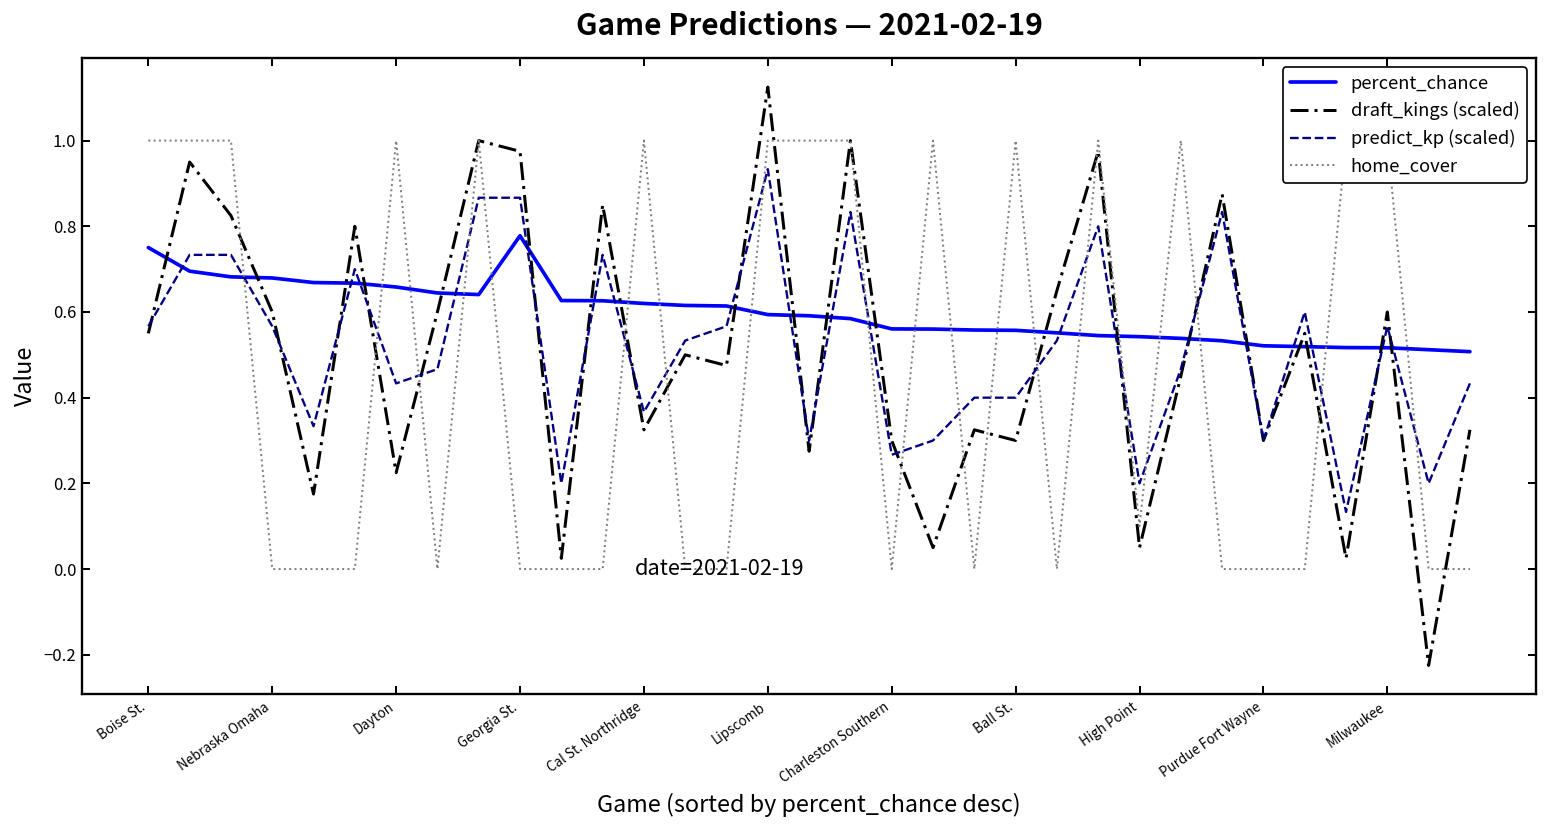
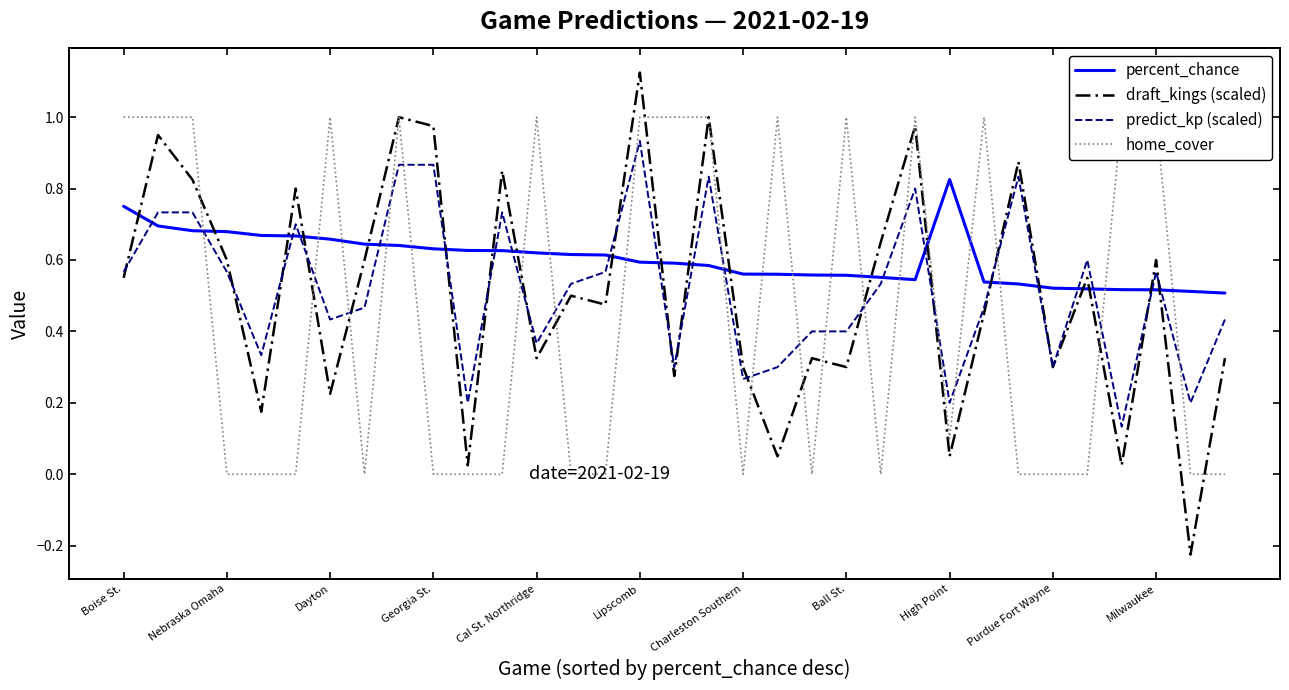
  {
    "percent_chance": {
      "Boise St.": 0.75,
      "Nebraska Omaha": 0.68,
      "Dayton": 0.66,
-     "Georgia St.": 0.78,
+     "Georgia St.": 0.63,
      "Cal St. Northridge": 0.62,
      "Lipscomb": 0.59,
      "Charleston Southern": 0.56,
      "Ball St.": 0.56,
-     "High Point": 0.54,
+     "High Point": 0.83,
      "Purdue Fort Wayne": 0.52,
      "Milwaukee": 0.52
    },
    "draft_kings (scaled)": {
      "Boise St.": 0.55,
      "Nebraska Omaha": 0.60,
      "Dayton": 0.22,
      "Georgia St.": 0.98,
      "Cal St. Northridge": 0.33,
      "Lipscomb": 1.13,
      "Charleston Southern": 0.30,
      "Ball St.": 0.30,
      "High Point": 0.05,
      "Milwaukee": 0.60
    },
    "predict_kp (scaled)": {
      "Boise St.": 0.57,
      "Nebraska Omaha": 0.57,
      "Dayton": 0.43,
      "Georgia St.": 0.87,
      "Cal St. Northridge": 0.37,
      "Lipscomb": 0.93,
      "Charleston Southern": 0.27,
      "Ball St.": 0.40,
      "High Point": 0.20,
      "Milwaukee": 0.57
    },
    "home_cover": {
      "Boise St.": 1.00,
      "Nebraska Omaha": 0.00,
      "Dayton": 1.00,
      "Georgia St.": 0.00,
      "Cal St. Northridge": 1.00,
      "Lipscomb": 1.00,
      "Charleston Southern": 0.00,
      "Ball St.": 1.00,
      "High Point": 0.10,
      "Purdue Fort Wayne": 0.00
    }
  }
